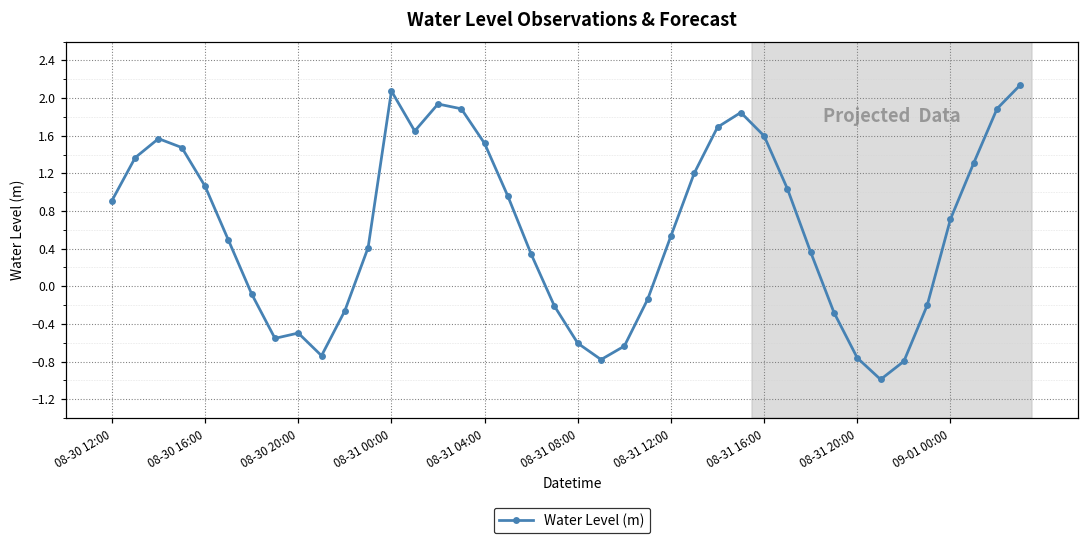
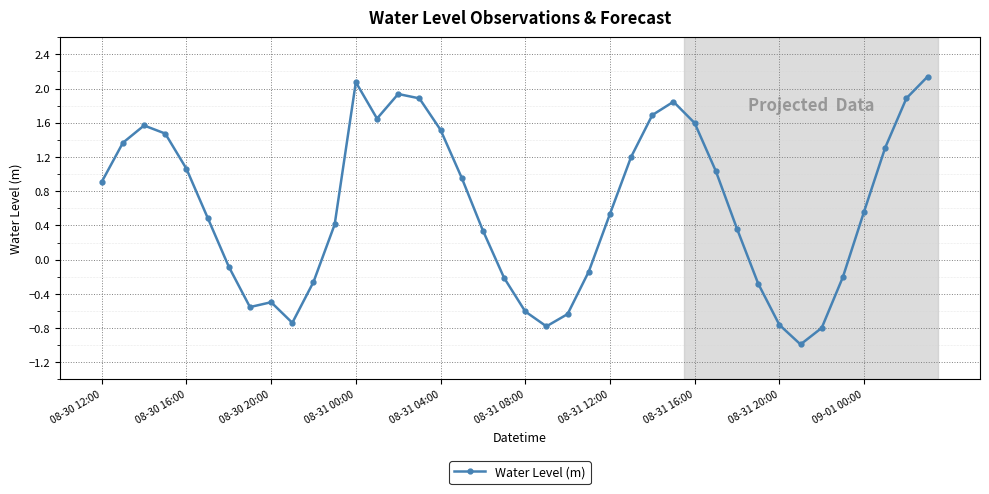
  {
    "08-30 12:00": 0.9,
    "08-30 16:00": 1.1,
    "08-30 20:00": -0.5,
    "08-31 00:00": 2.1,
    "08-31 04:00": 1.5,
    "08-31 08:00": -0.6,
    "08-31 12:00": 0.5,
    "08-31 16:00": 1.6,
    "08-31 20:00": -0.8,
-   "09-01 00:00": 0.7
+   "09-01 00:00": 0.6
  }
